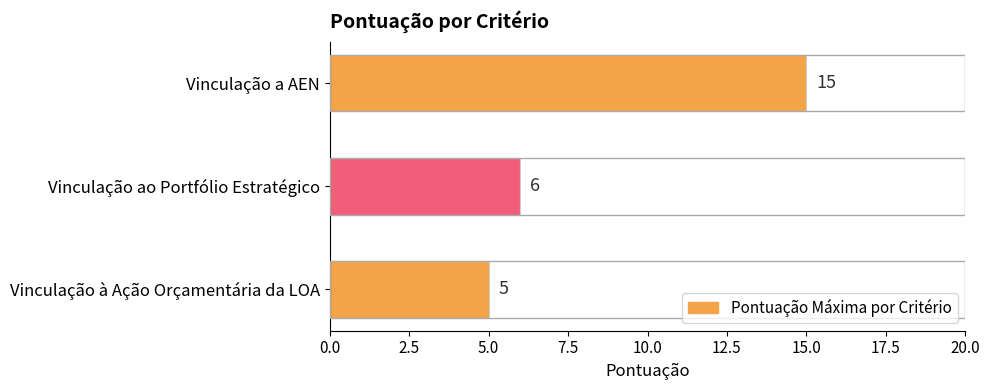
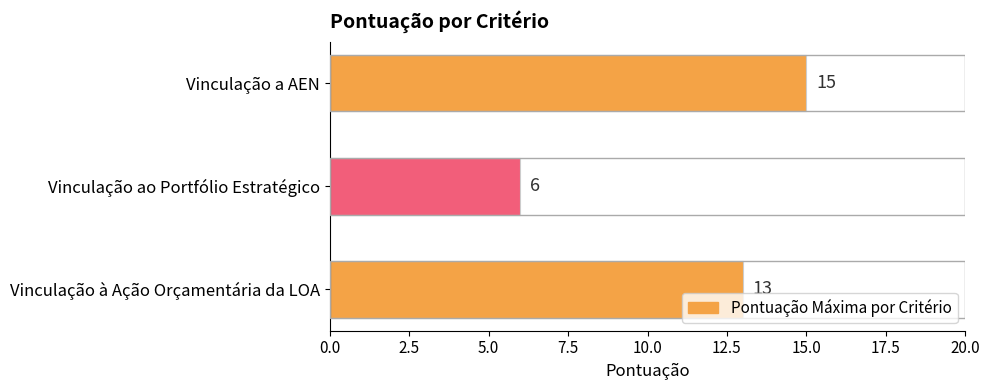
  {
-   "Vinculação à Ação Orçamentária da LOA": 5
+   "Vinculação à Ação Orçamentária da LOA": 13
  }
